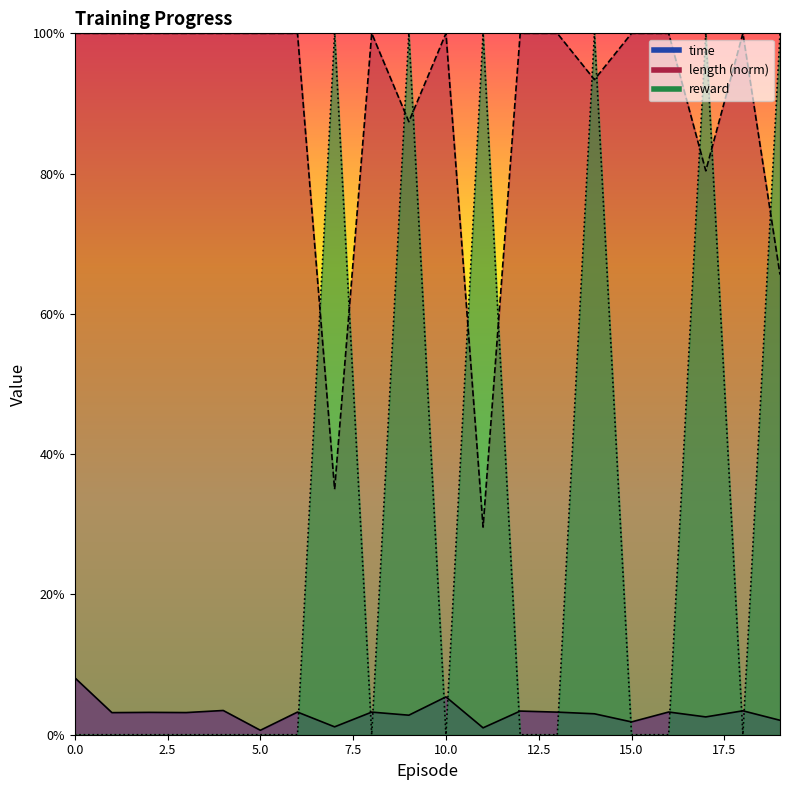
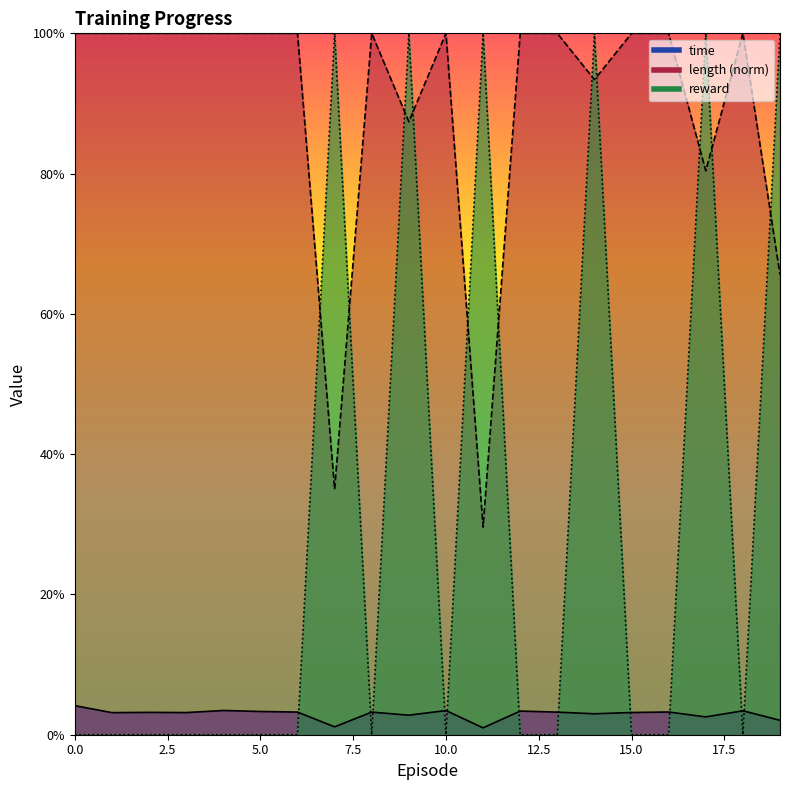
  {
    "time": {
-     "0.0": "8%",
-     "5.0": "1%",
-     "10.0": "5%",
-     "15.0": "2%"
+     "0.0": "4%",
+     "5.0": "3%",
+     "10.0": "3%",
+     "15.0": "3%"
    },
    "length (norm)": {
      "0.0": "100%",
      "5.0": "100%",
      "10.0": "100%",
      "15.0": "100%"
    },
    "reward": {
      "0.0": "0%",
      "5.0": "0%",
      "10.0": "0%",
      "15.0": "0%"
    }
  }
